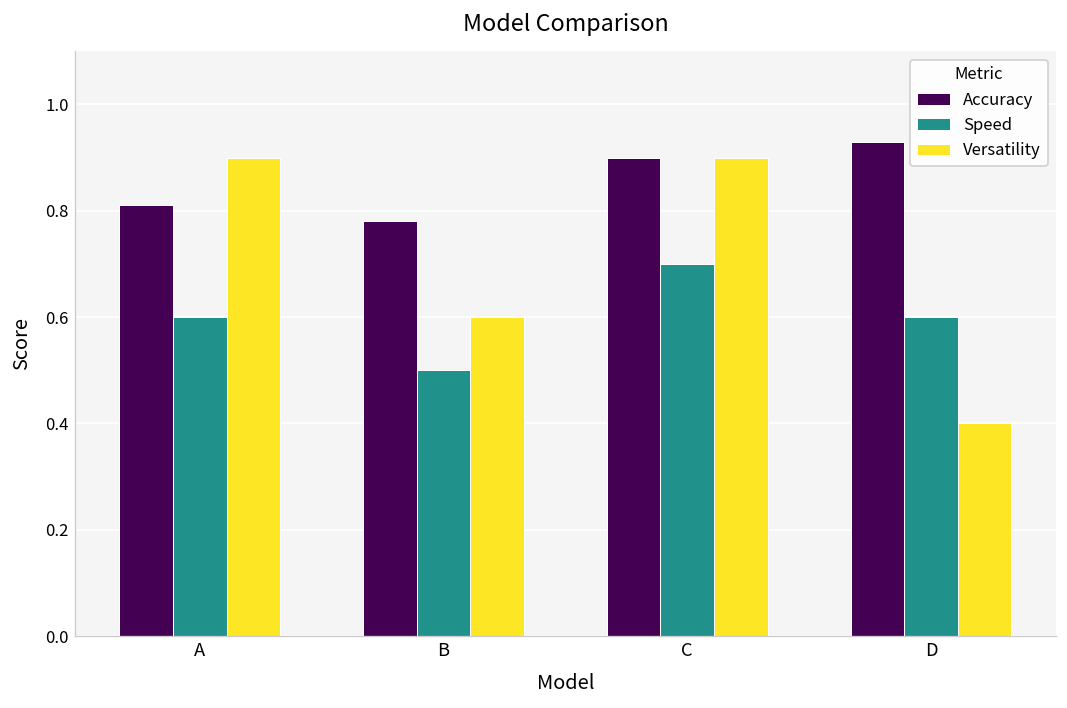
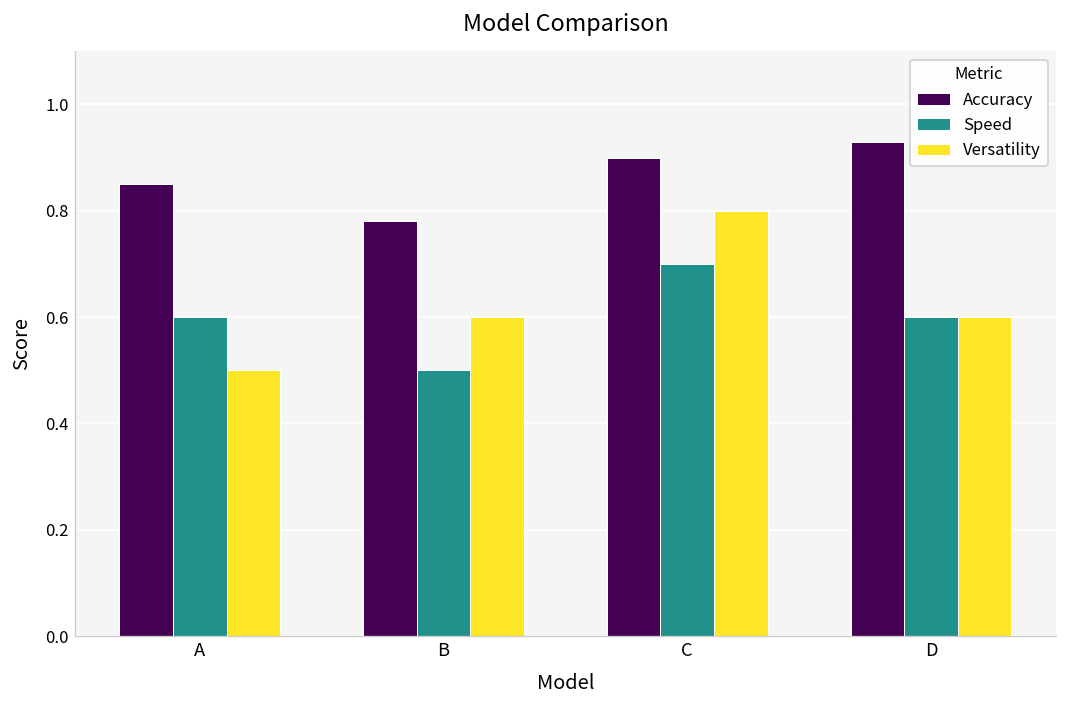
  {
    "Accuracy": {
-     "A": 0.81,
+     "A": 0.85,
      "B": 0.78,
      "C": 0.90,
      "D": 0.93
    },
    "Speed": {
      "A": 0.60,
      "B": 0.50,
      "C": 0.70,
      "D": 0.60
    },
    "Versatility": {
-     "A": 0.9,
+     "A": 0.5,
      "B": 0.6,
-     "C": 0.9,
-     "D": 0.4
+     "C": 0.8,
+     "D": 0.6
    }
  }
